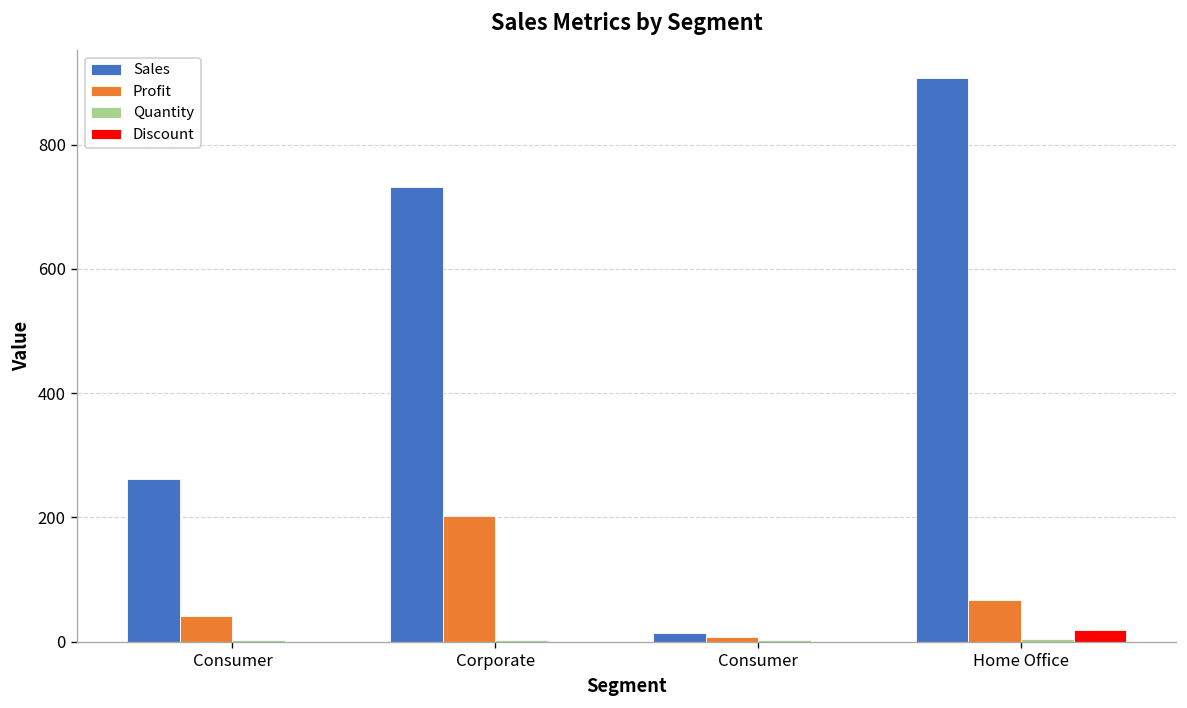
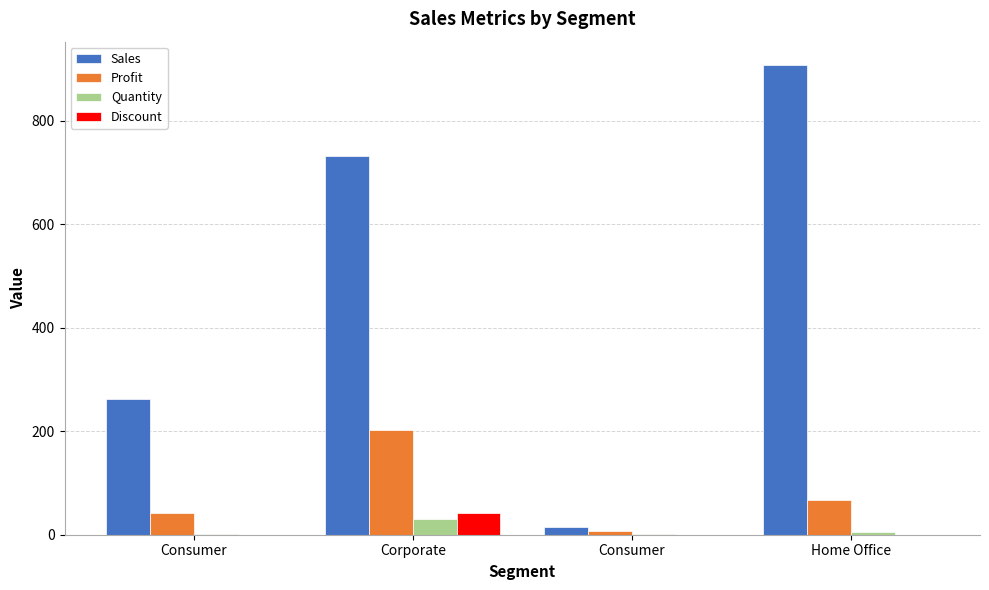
  {
    "Sales": {
      "Corporate": 730,
      "Home Office": 910
    },
    "Profit": {
      "Corporate": 200,
      "Home Office": 70
    },
    "Quantity": {
-     "Corporate": 0,
+     "Corporate": 30,
      "Home Office": 10
    },
    "Discount": {
-     "Corporate": 0,
-     "Home Office": 20
+     "Corporate": 40,
+     "Home Office": 0
    }
  }
